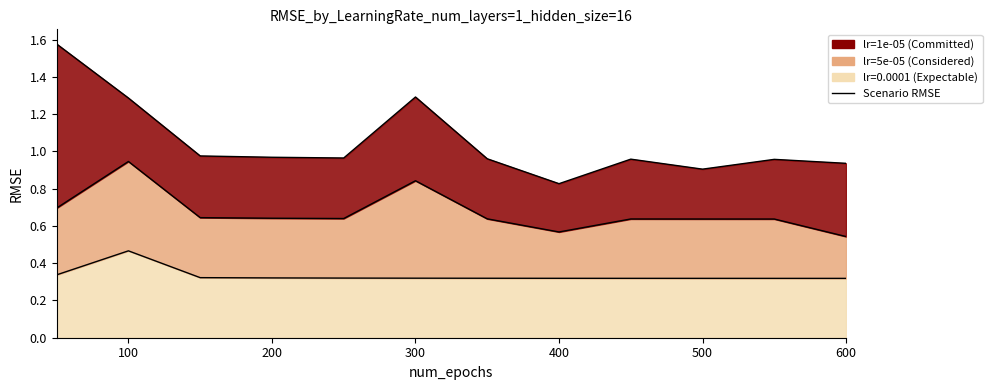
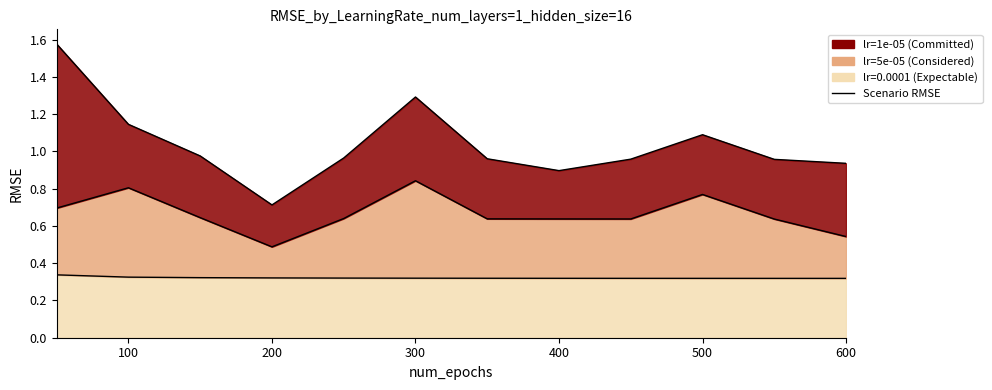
  {
    "lr=0.0001 (Expectable)": {
-     "100": 0.47,
+     "100": 0.33,
      "200": 0.32,
      "300": 0.32,
      "400": 0.32,
      "500": 0.32,
      "600": 0.32
    },
    "lr=5e-05 (Considered)": {
      "100": 0.48,
-     "200": 0.32,
+     "200": 0.17,
      "300": 0.52,
-     "400": 0.25,
-     "500": 0.32,
+     "400": 0.32,
+     "500": 0.45,
      "600": 0.22
    },
    "lr=1e-05 (Committed)": {
      "100": 0.34,
-     "200": 0.33,
+     "200": 0.22,
      "300": 0.45,
      "400": 0.26,
-     "500": 0.27,
+     "500": 0.32,
      "600": 0.39
    }
  }
